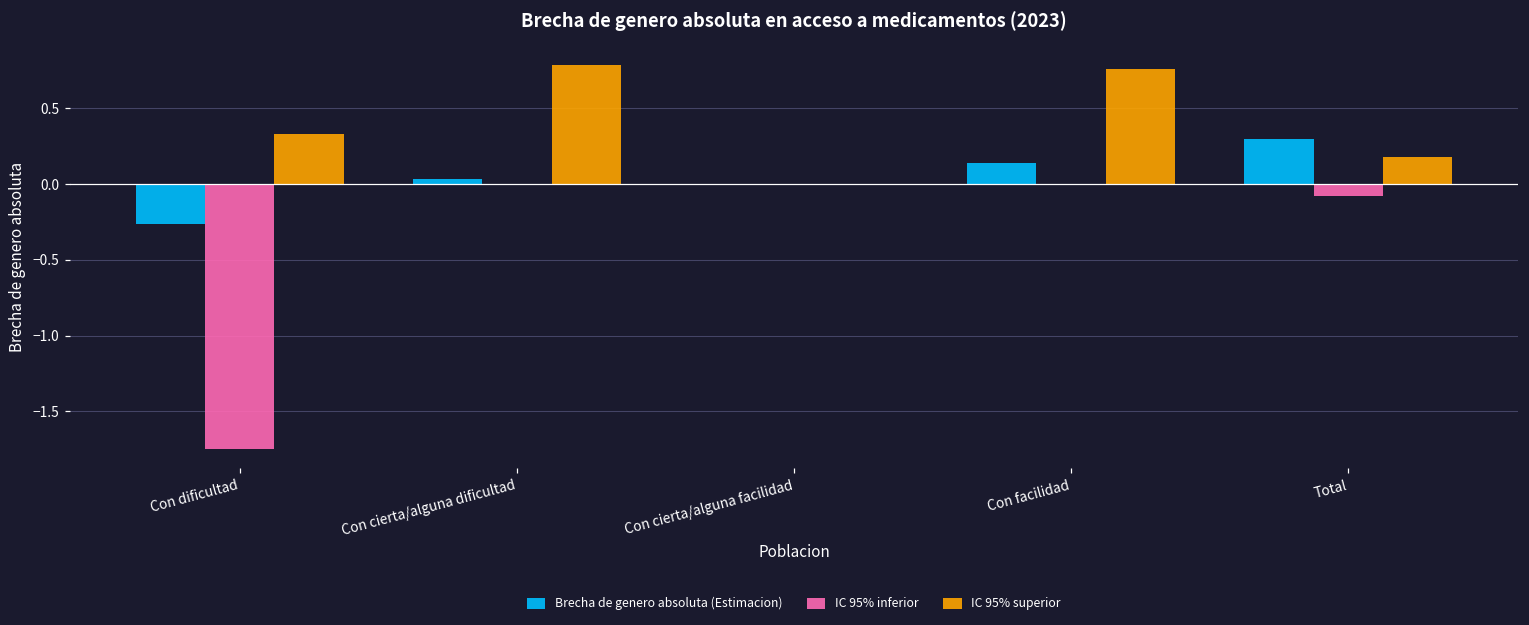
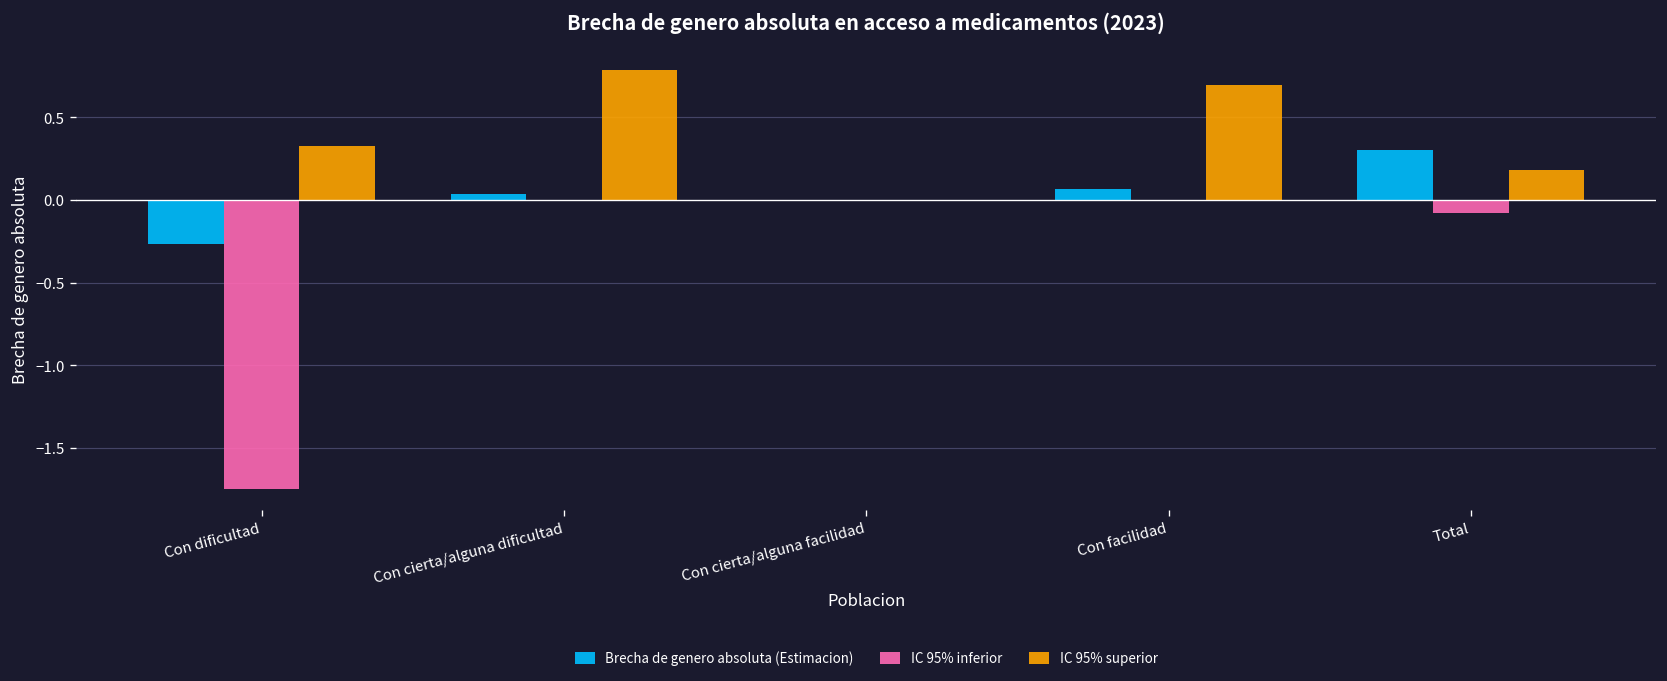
  {
    "Brecha de genero absoluta (Estimacion)": {
      "Con dificultad": -0.26,
      "Con cierta/alguna dificultad": 0.04,
      "Con cierta/alguna facilidad": 0.00,
-     "Con facilidad": 0.14,
+     "Con facilidad": 0.07,
      "Total": 0.30
    },
    "IC 95% inferior": {
      "Con dificultad": -1.74,
      "Con cierta/alguna dificultad": 0.00,
      "Con cierta/alguna facilidad": 0.00,
      "Con facilidad": 0.00,
      "Total": -0.08
    },
    "IC 95% superior": {
      "Con dificultad": 0.33,
      "Con cierta/alguna dificultad": 0.79,
      "Con cierta/alguna facilidad": 0.00,
-     "Con facilidad": 0.76,
+     "Con facilidad": 0.70,
      "Total": 0.18
    }
  }
